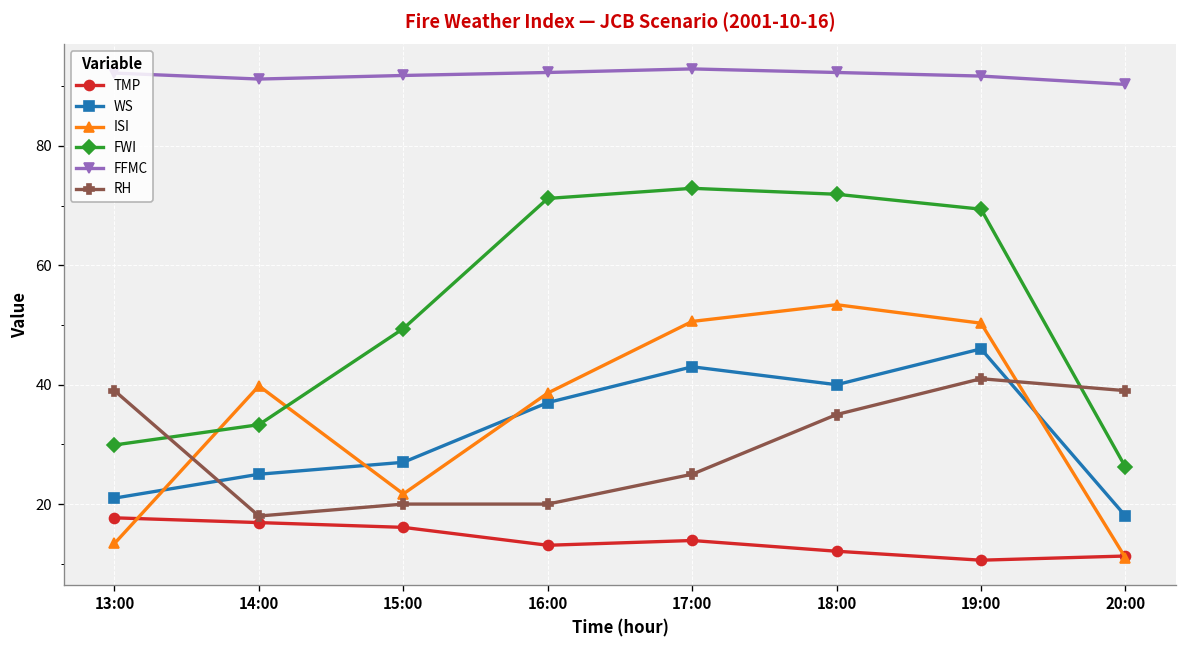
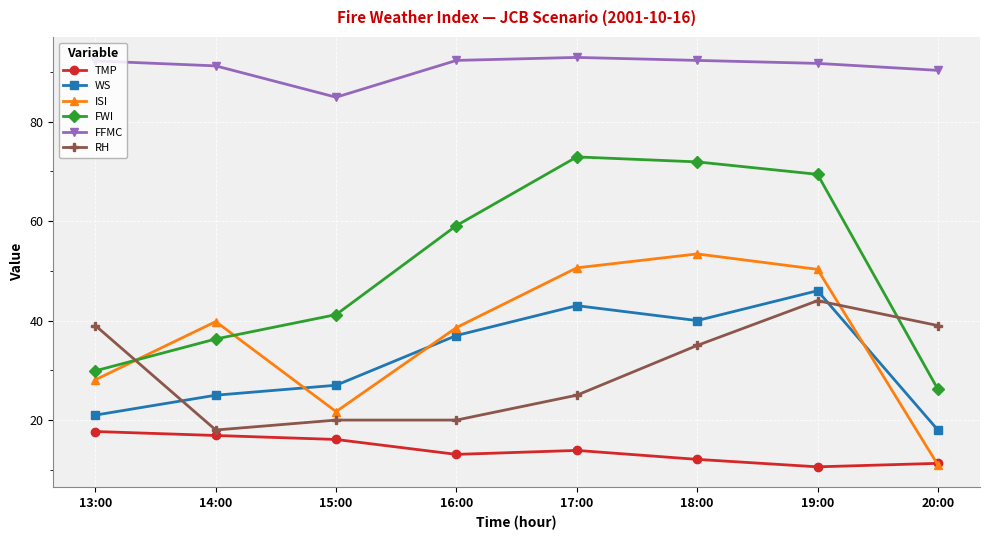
  {
    "TMP": {
      "13:00": 18,
      "14:00": 17,
      "15:00": 16,
      "16:00": 13,
      "17:00": 14,
      "18:00": 12,
      "19:00": 11
    },
    "WS": {
      "13:00": 21,
      "14:00": 25,
      "15:00": 27,
      "16:00": 37,
      "17:00": 43,
      "18:00": 40,
      "19:00": 46,
      "20:00": 18
    },
    "ISI": {
-     "13:00": 13,
+     "13:00": 28,
      "14:00": 40,
      "15:00": 22,
      "16:00": 39,
      "17:00": 51,
      "18:00": 53,
      "19:00": 50
    },
    "FWI": {
      "13:00": 30,
-     "14:00": 33,
-     "15:00": 49,
-     "16:00": 71,
+     "14:00": 36,
+     "15:00": 41,
+     "16:00": 59,
      "17:00": 73,
      "18:00": 72,
      "19:00": 69,
      "20:00": 26
    },
    "FFMC": {
      "14:00": 91,
-     "15:00": 92,
+     "15:00": 85,
      "16:00": 92,
      "17:00": 93,
      "18:00": 92,
      "19:00": 92,
      "20:00": 90
    },
    "RH": {
      "13:00": 39,
      "14:00": 18,
      "15:00": 20,
      "16:00": 20,
      "17:00": 25,
      "18:00": 35,
-     "19:00": 41,
+     "19:00": 44,
      "20:00": 39
    }
  }
